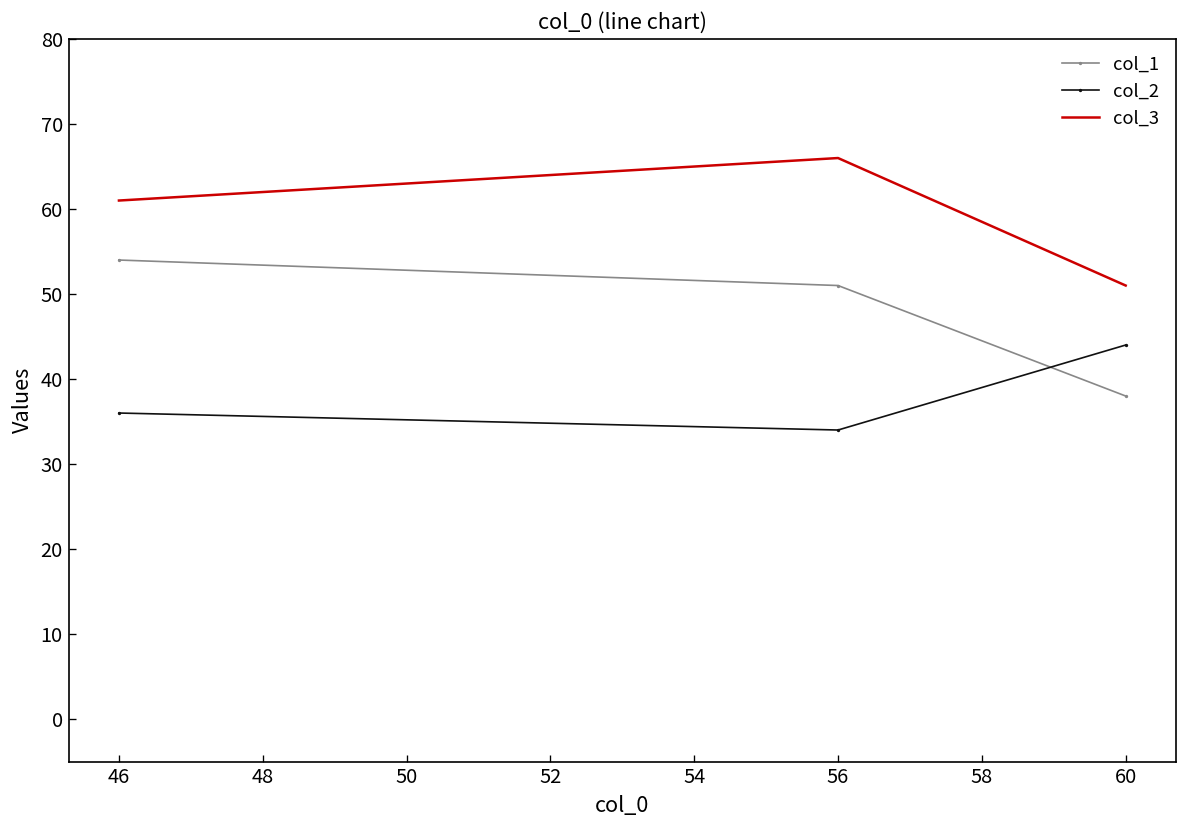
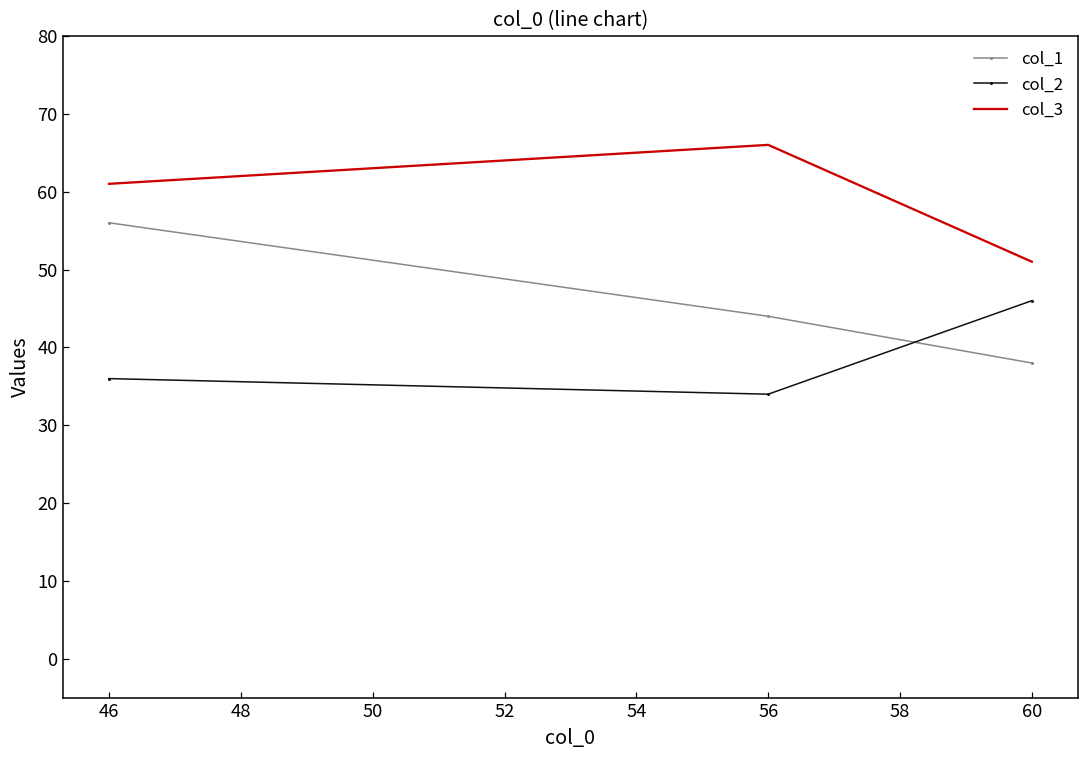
  {
    "col_1": {
-     "46": 54,
-     "56": 51,
+     "46": 56,
+     "56": 44,
      "60": 38
    },
    "col_2": {
      "46": 36,
      "56": 34,
-     "60": 44
+     "60": 46
    },
    "col_3": {
      "46": 61,
      "56": 66,
      "60": 51
    }
  }
